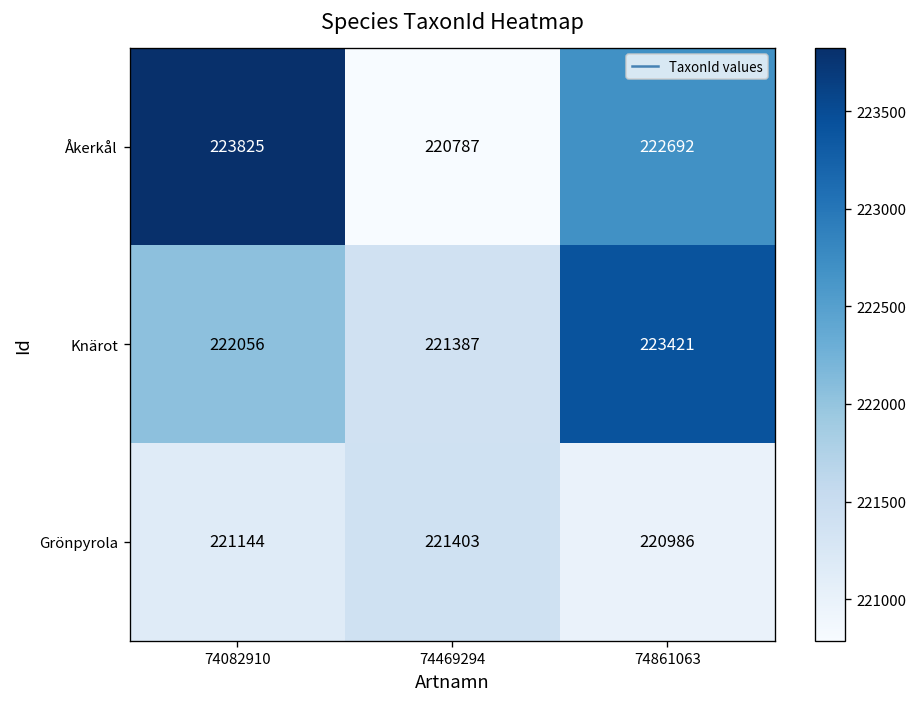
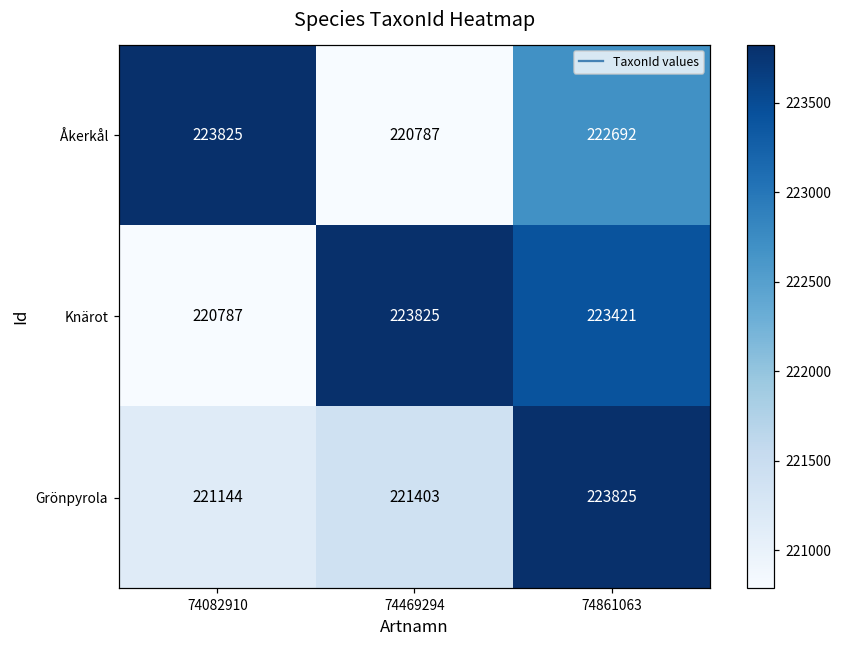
  {
    "Åkerkål": {
      "74082910": 223825,
      "74469294": 220787,
      "74861063": 222692
    },
    "Knärot": {
-     "74082910": 222056,
-     "74469294": 221387,
+     "74082910": 220787,
+     "74469294": 223825,
      "74861063": 223421
    },
    "Grönpyrola": {
      "74082910": 221144,
      "74469294": 221403,
-     "74861063": 220986
+     "74861063": 223825
    }
  }
